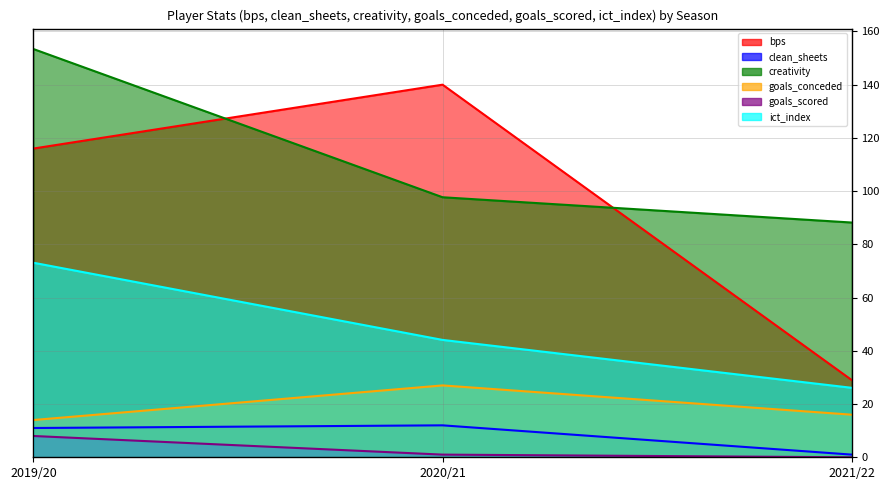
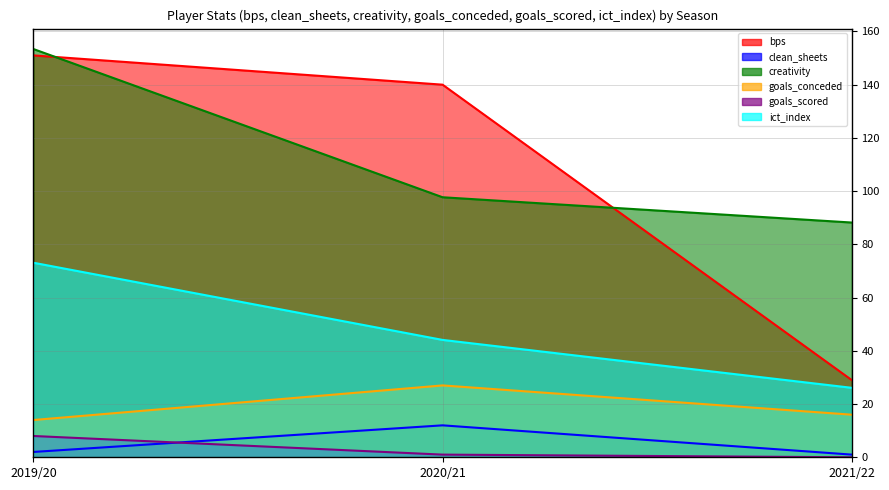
  {
    "bps": {
-     "2019/20": 116,
+     "2019/20": 151,
      "2020/21": 140,
      "2021/22": 29
    },
    "clean_sheets": {
-     "2019/20": 11,
+     "2019/20": 2,
      "2020/21": 12,
      "2021/22": 1
    },
    "creativity": {
      "2019/20": 153,
      "2020/21": 98,
      "2021/22": 88
    },
    "goals_conceded": {
      "2019/20": 14,
      "2020/21": 27,
      "2021/22": 16
    },
    "goals_scored": {
      "2019/20": 8,
      "2020/21": 1,
      "2021/22": 0
    },
    "ict_index": {
      "2019/20": 73,
      "2020/21": 44,
      "2021/22": 26
    }
  }
